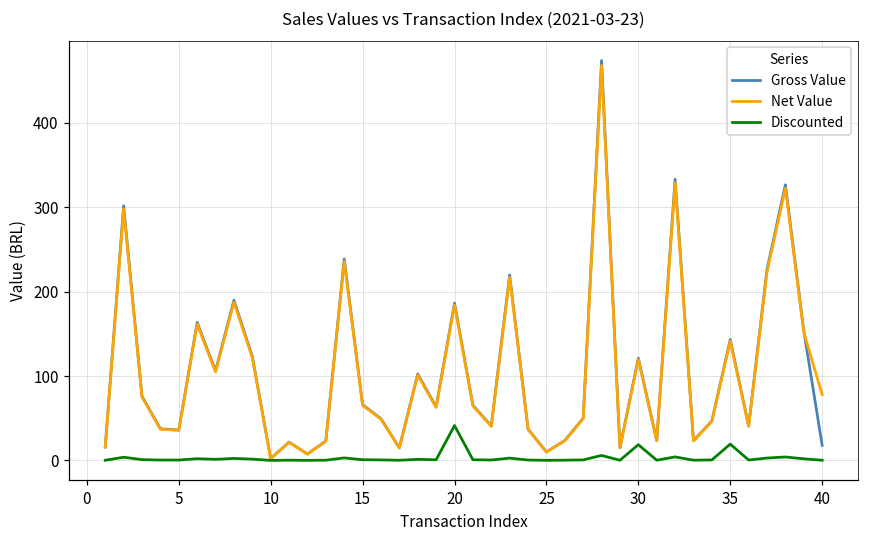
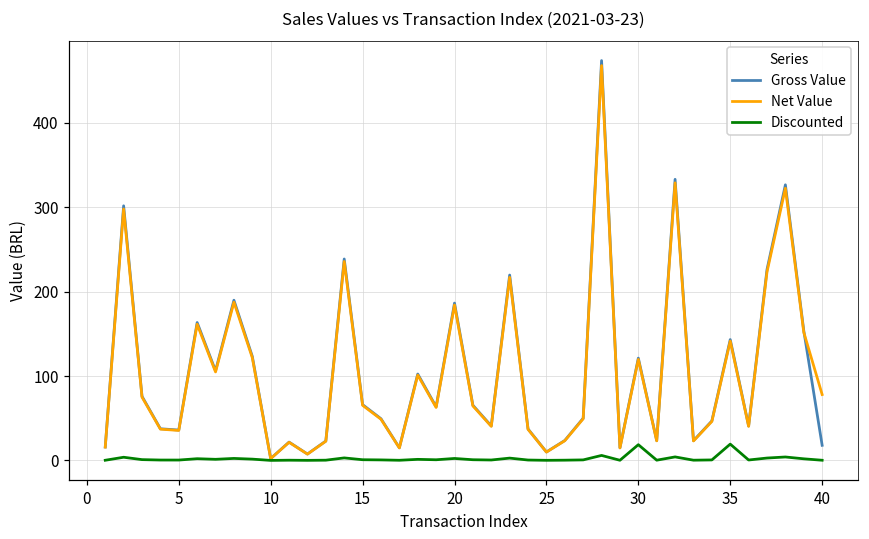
  {
    "Gross Value": {
      "40": 20
    },
    "Net Value": {
      "40": 80
    },
    "Discounted": {
      "5": 0,
      "15": 0,
-     "20": 40,
+     "20": 0,
      "25": 0,
      "30": 20,
      "35": 20,
      "40": 0
    }
  }
